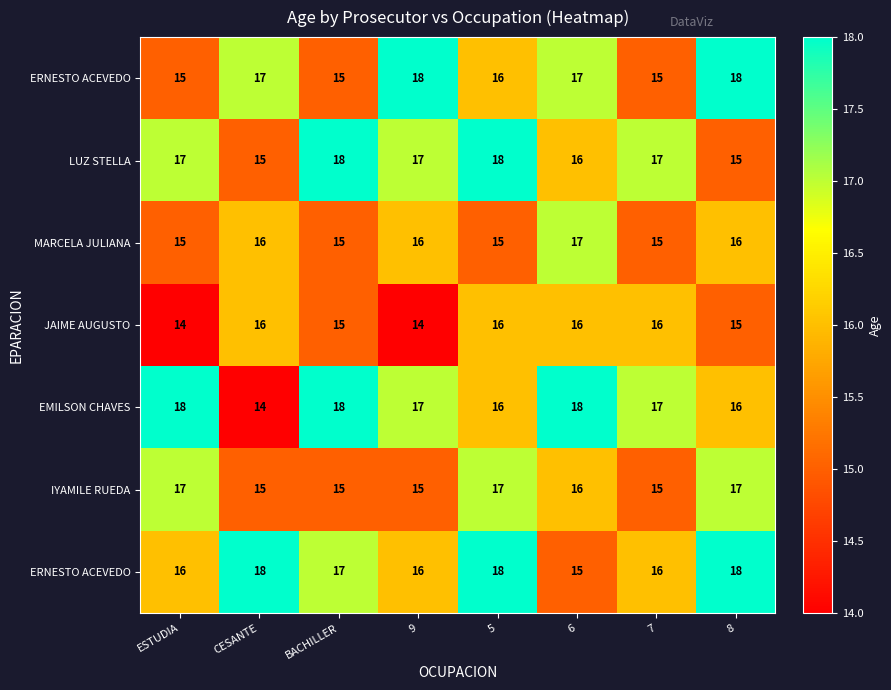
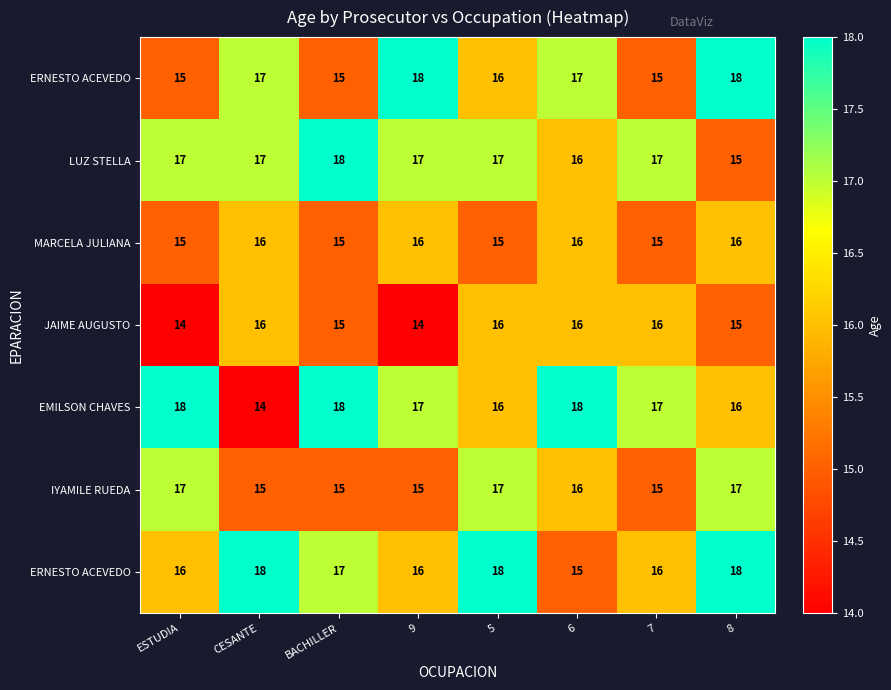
  {
    "LUZ STELLA": {
      "ESTUDIA": 17,
-     "CESANTE": 15,
+     "CESANTE": 17,
      "BACHILLER": 18,
      "9": 17,
-     "5": 18,
+     "5": 17,
      "6": 16,
      "7": 17,
      "8": 15
    },
    "MARCELA JULIANA": {
      "ESTUDIA": 15,
      "CESANTE": 16,
      "BACHILLER": 15,
      "9": 16,
      "5": 15,
-     "6": 17,
+     "6": 16,
      "7": 15,
      "8": 16
    },
    "JAIME AUGUSTO": {
      "ESTUDIA": 14,
      "CESANTE": 16,
      "BACHILLER": 15,
      "9": 14,
      "5": 16,
      "6": 16,
      "7": 16,
      "8": 15
    },
    "EMILSON CHAVES": {
      "ESTUDIA": 18,
      "CESANTE": 14,
      "BACHILLER": 18,
      "9": 17,
      "5": 16,
      "6": 18,
      "7": 17,
      "8": 16
    },
    "IYAMILE RUEDA": {
      "ESTUDIA": 17,
      "CESANTE": 15,
      "BACHILLER": 15,
      "9": 15,
      "5": 17,
      "6": 16,
      "7": 15,
      "8": 17
    }
  }
